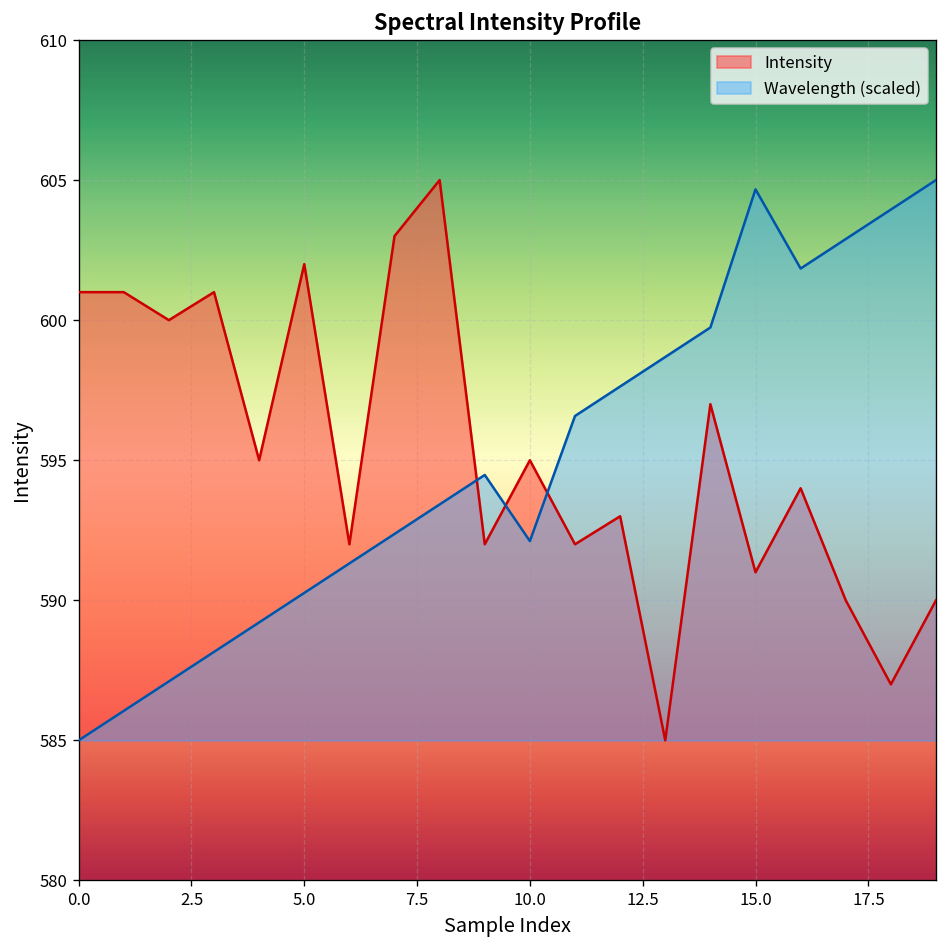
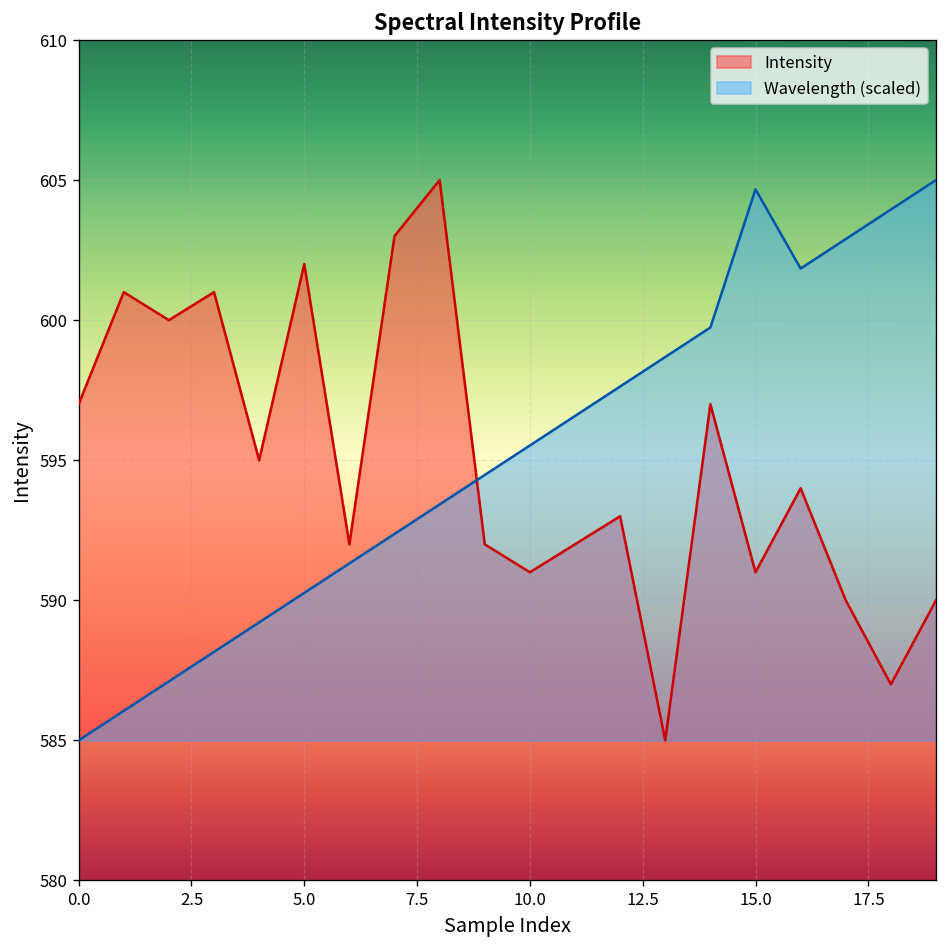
  {
    "Intensity": {
-     "0.0": 601,
+     "0.0": 597,
      "5.0": 602,
-     "10.0": 595,
+     "10.0": 591,
      "15.0": 591
    },
    "Wavelength (scaled)": {
      "0.0": 585.0,
      "5.0": 590.3,
-     "10.0": 592.1,
+     "10.0": 595.5,
      "15.0": 604.7
    }
  }
